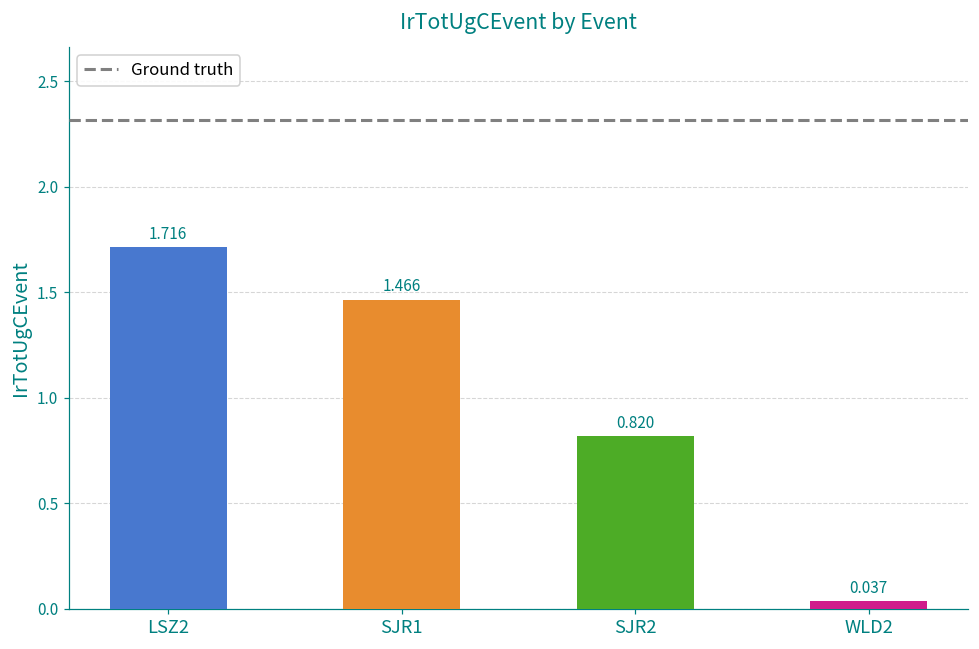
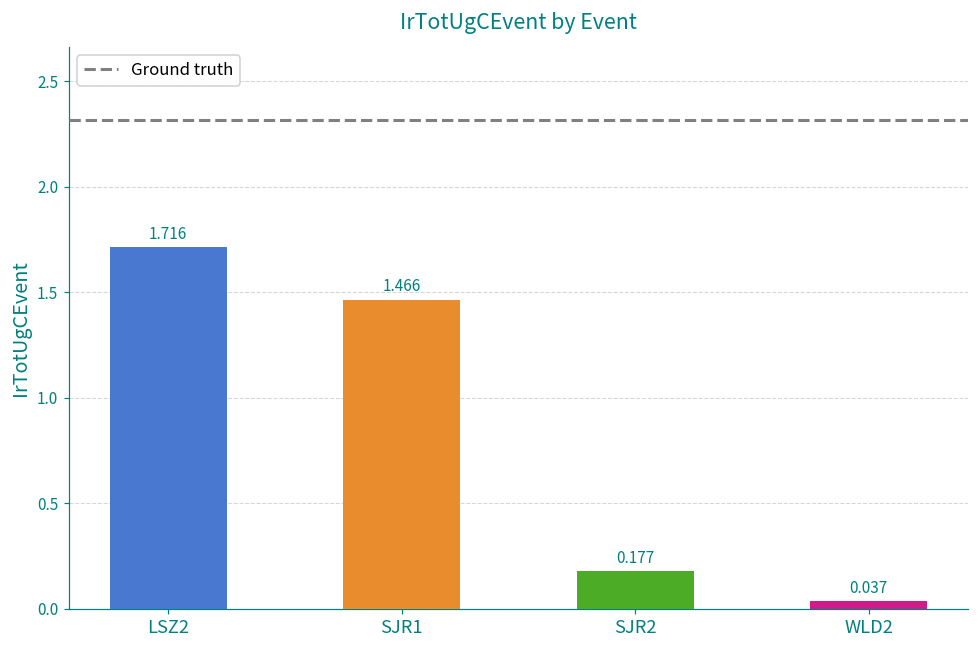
  {
    "LSZ2": 1.716,
    "SJR1": 1.466,
-   "SJR2": 0.820,
+   "SJR2": 0.177,
    "WLD2": 0.037
  }
